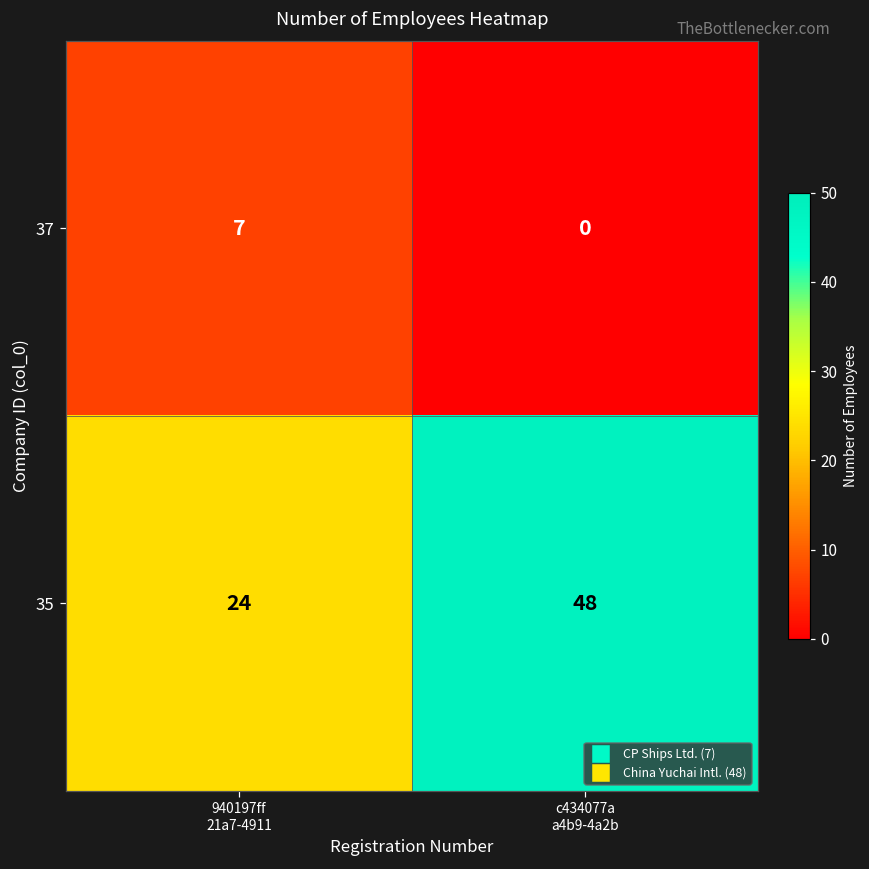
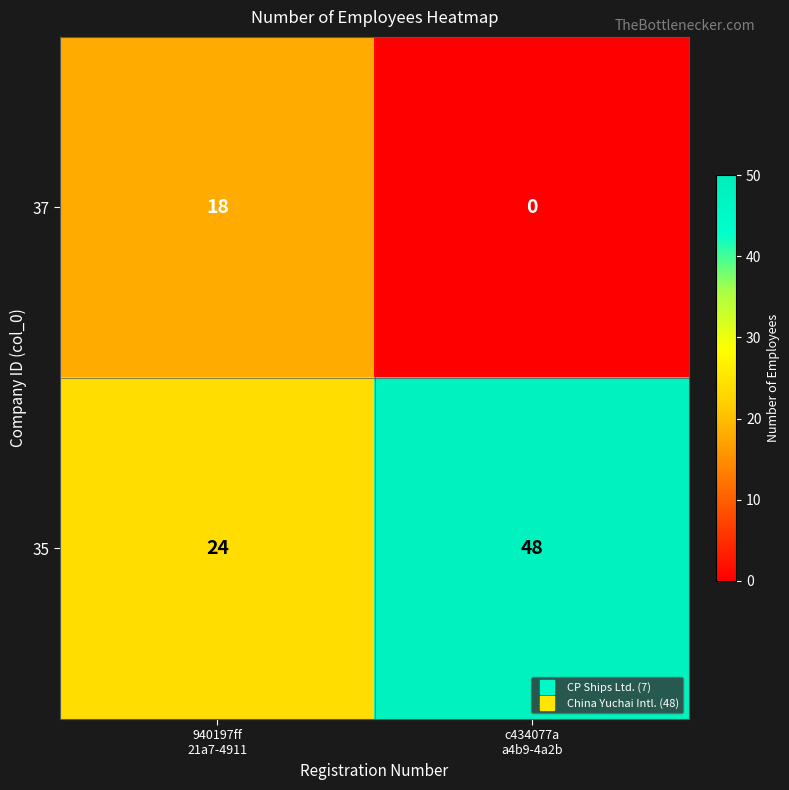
  {
    "37": {
-     "940197ff 21a7-4911": 7,
+     "940197ff 21a7-4911": 18,
      "c434077a a4b9-4a2b": 0
    },
    "35": {
      "940197ff 21a7-4911": 24,
      "c434077a a4b9-4a2b": 48
    }
  }
